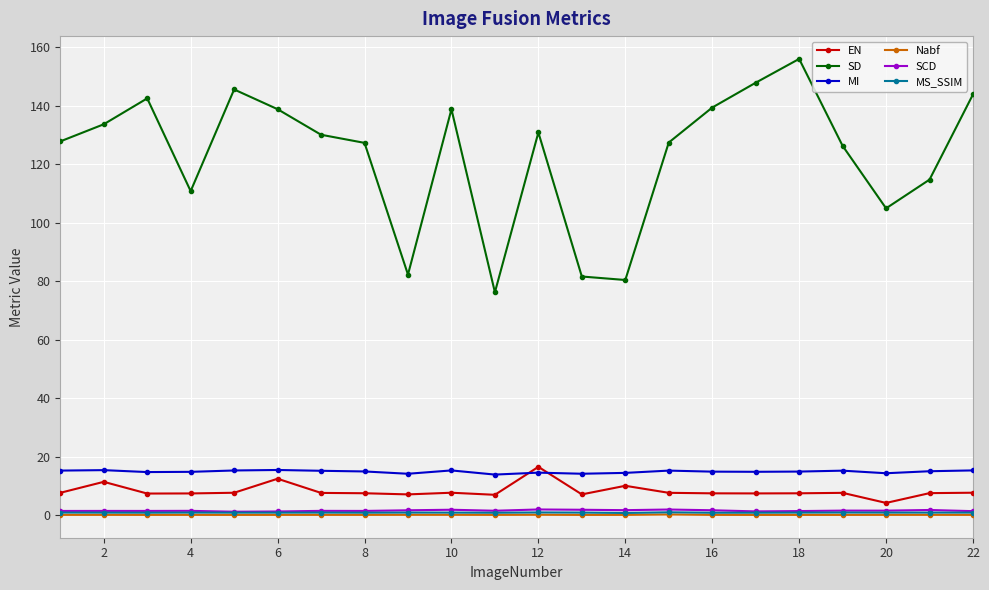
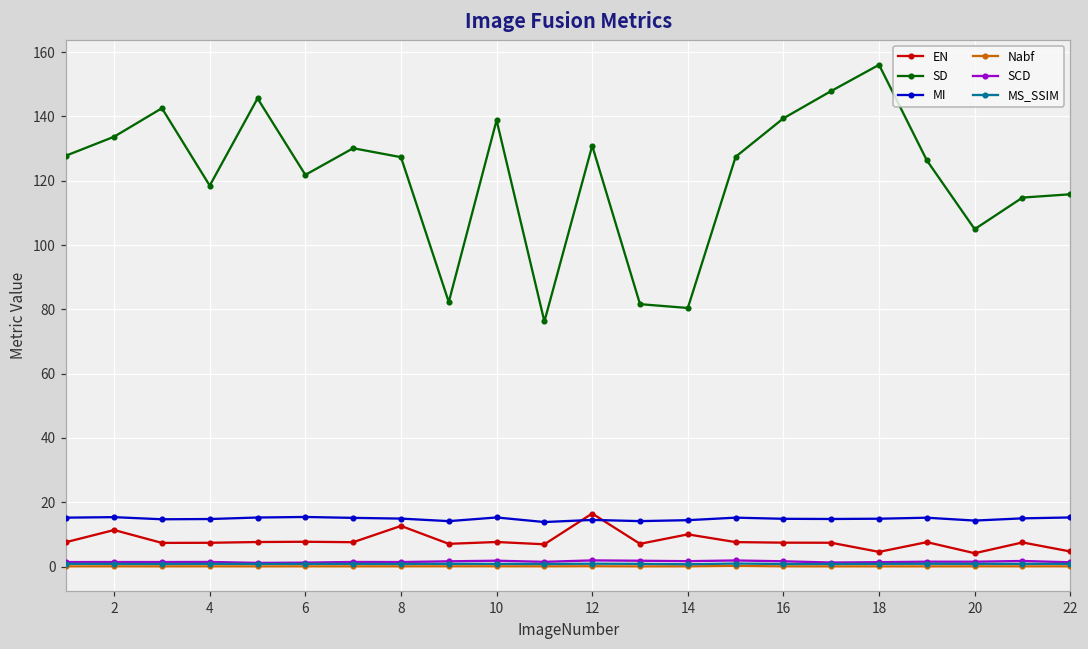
  {
    "EN": {
      "2": 11,
      "4": 7,
-     "6": 12,
-     "8": 7,
+     "6": 8,
+     "8": 13,
      "10": 8,
      "12": 16,
      "14": 10,
      "16": 7,
-     "18": 7,
+     "18": 5,
      "20": 4,
-     "22": 8
+     "22": 5
    },
    "SD": {
      "2": 134,
-     "4": 111,
-     "6": 139,
+     "4": 118,
+     "6": 122,
      "8": 127,
      "10": 139,
      "12": 131,
      "14": 80,
      "16": 139,
      "18": 156,
      "20": 105,
-     "22": 144
+     "22": 116
    },
    "MI": {
      "2": 15,
      "4": 15,
      "6": 15,
      "8": 15,
      "10": 15,
      "12": 14,
      "14": 14,
      "16": 15,
      "18": 15,
      "20": 14,
      "22": 15
    },
    "SCD": {
      "10": 2,
      "12": 2,
      "14": 2
    }
  }
